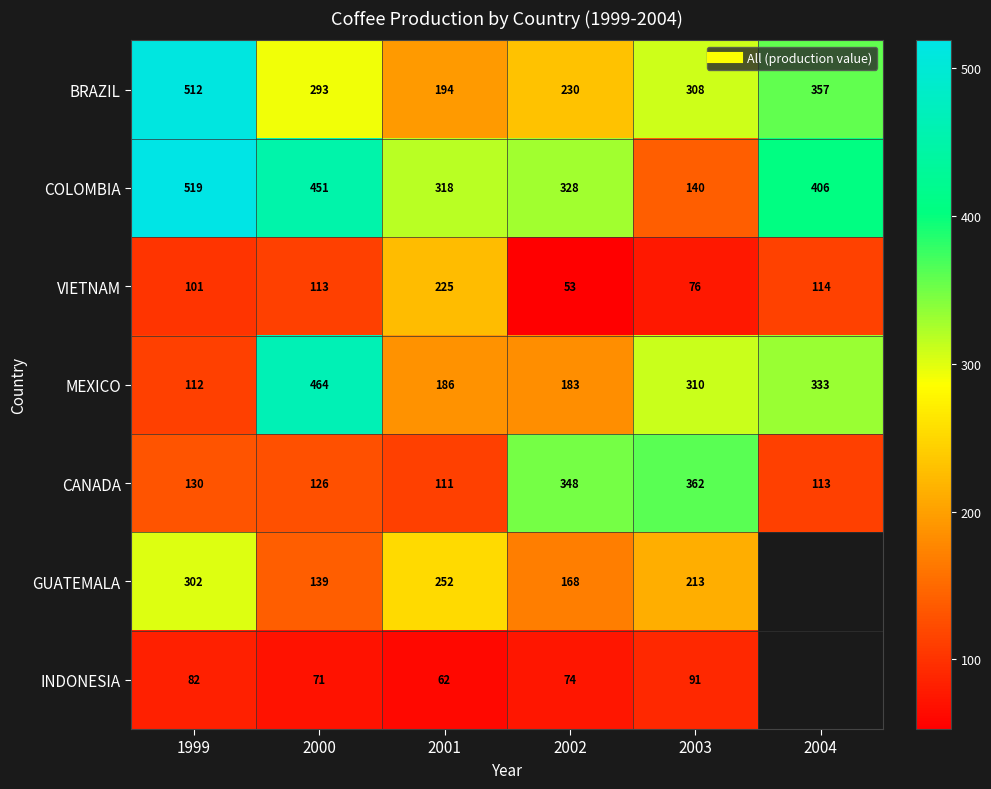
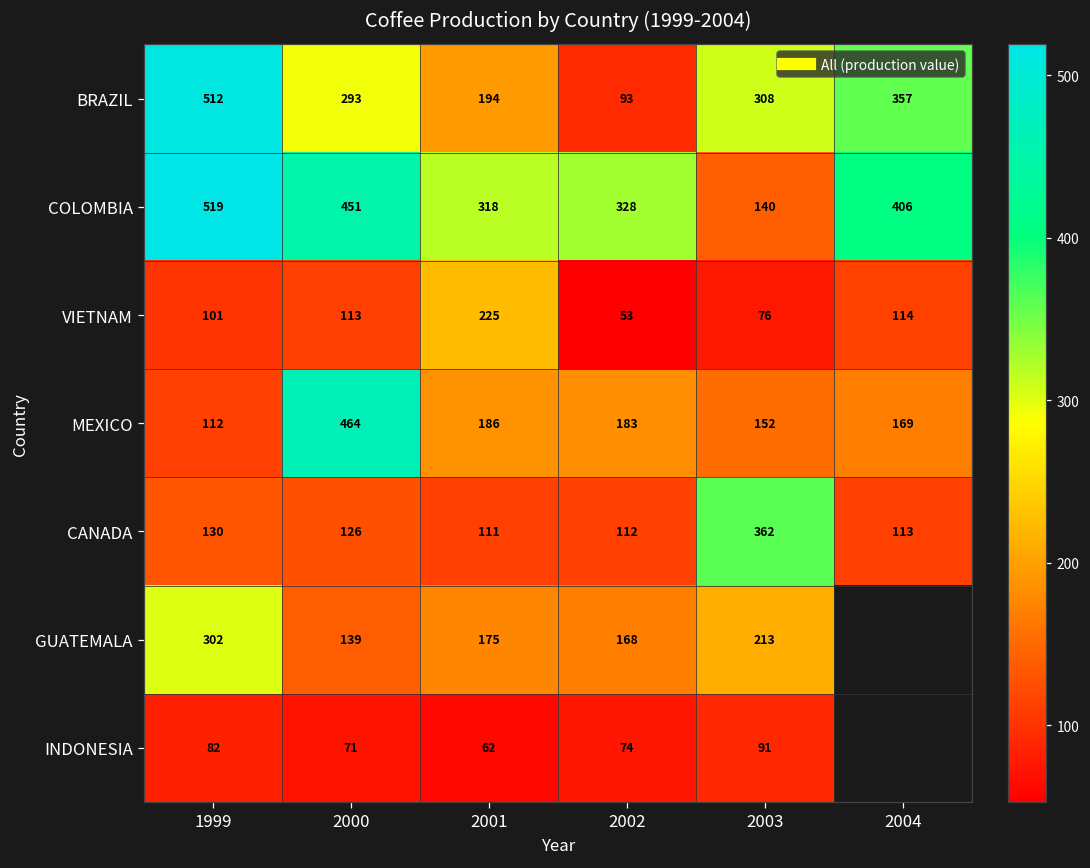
  {
    "BRAZIL": {
      "1999": 512,
      "2000": 293,
      "2001": 194,
-     "2002": 230,
+     "2002": 93,
      "2003": 308,
      "2004": 357
    },
    "COLOMBIA": {
      "1999": 519,
      "2000": 451,
      "2001": 318,
      "2002": 328,
      "2003": 140,
      "2004": 406
    },
    "VIETNAM": {
      "1999": 101,
      "2000": 113,
      "2001": 225,
      "2002": 53,
      "2003": 76,
      "2004": 114
    },
    "MEXICO": {
      "1999": 112,
      "2000": 464,
      "2001": 186,
      "2002": 183,
-     "2003": 310,
-     "2004": 333
+     "2003": 152,
+     "2004": 169
    },
    "CANADA": {
      "1999": 130,
      "2000": 126,
      "2001": 111,
-     "2002": 348,
+     "2002": 112,
      "2003": 362,
      "2004": 113
    },
    "GUATEMALA": {
      "1999": 302,
      "2000": 139,
-     "2001": 252,
+     "2001": 175,
      "2002": 168,
      "2003": 213
    },
    "INDONESIA": {
      "1999": 82,
      "2000": 71,
      "2001": 62,
      "2002": 74,
      "2003": 91
    }
  }
